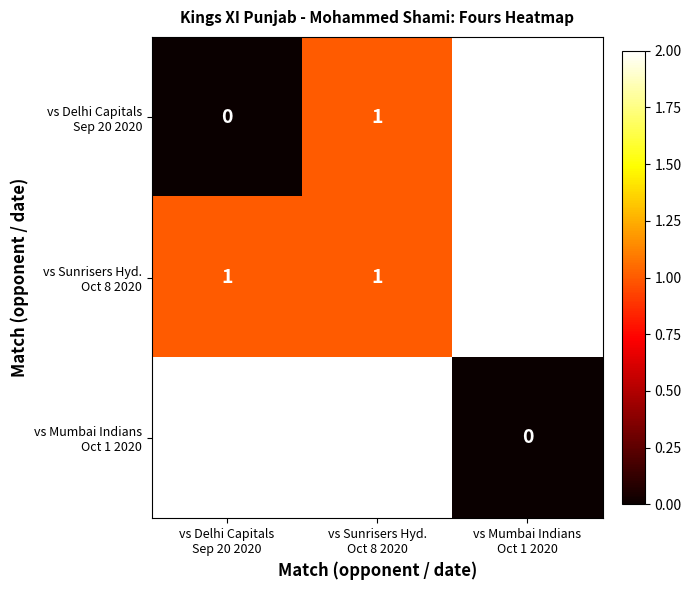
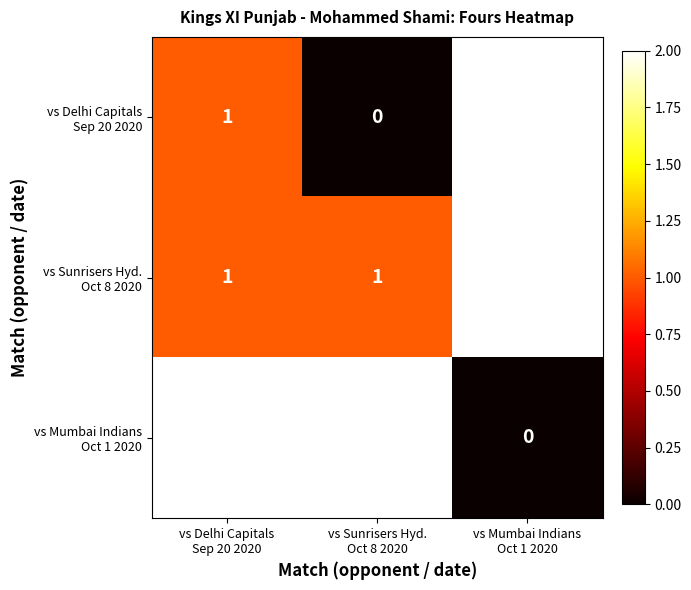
  {
    "vs Delhi Capitals Sep 20 2020": {
-     "vs Delhi Capitals Sep 20 2020": 0,
-     "vs Sunrisers Hyd. Oct 8 2020": 1
+     "vs Delhi Capitals Sep 20 2020": 1,
+     "vs Sunrisers Hyd. Oct 8 2020": 0
    },
    "vs Sunrisers Hyd. Oct 8 2020": {
      "vs Delhi Capitals Sep 20 2020": 1,
      "vs Sunrisers Hyd. Oct 8 2020": 1
    },
    "vs Mumbai Indians Oct 1 2020": {
      "vs Mumbai Indians Oct 1 2020": 0
    }
  }
